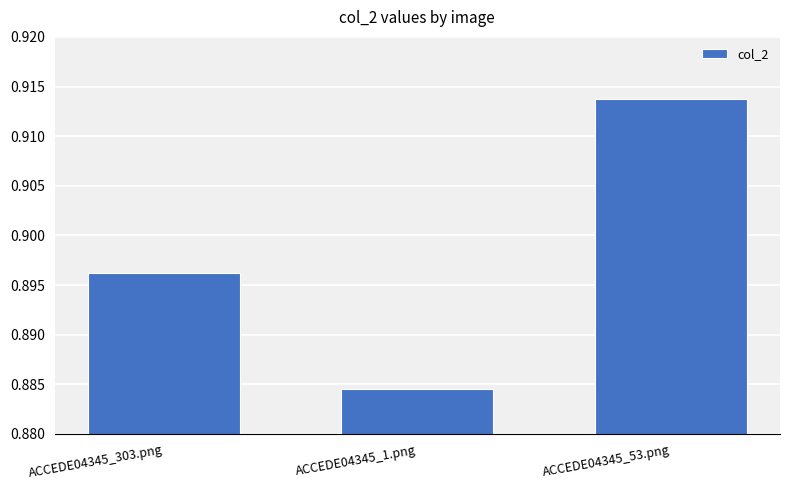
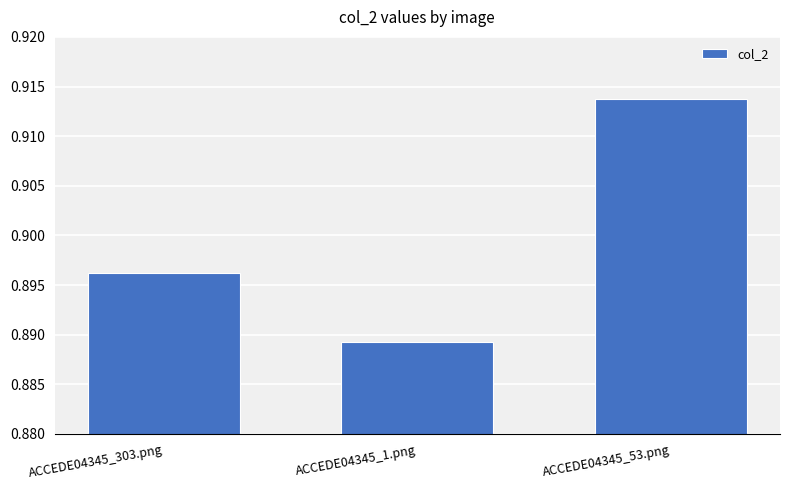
  {
    "ACCEDE04345_303.png": 0.896,
-   "ACCEDE04345_1.png": 0.885,
+   "ACCEDE04345_1.png": 0.889,
    "ACCEDE04345_53.png": 0.914
  }
